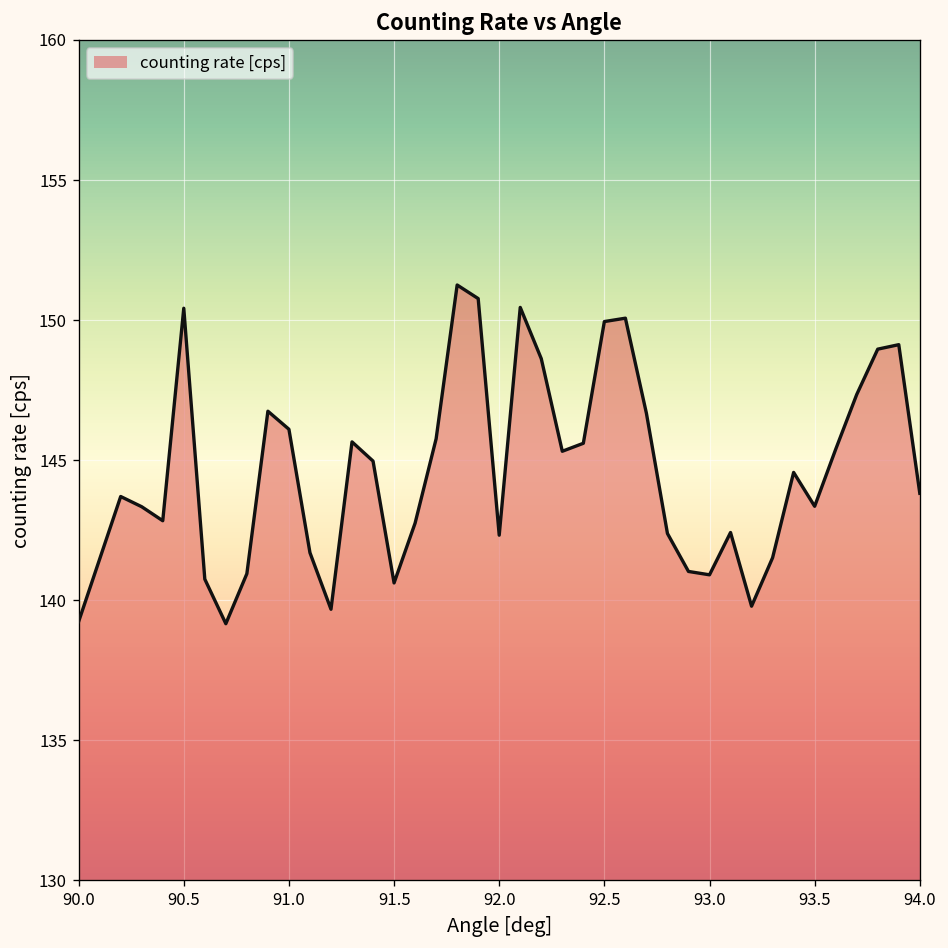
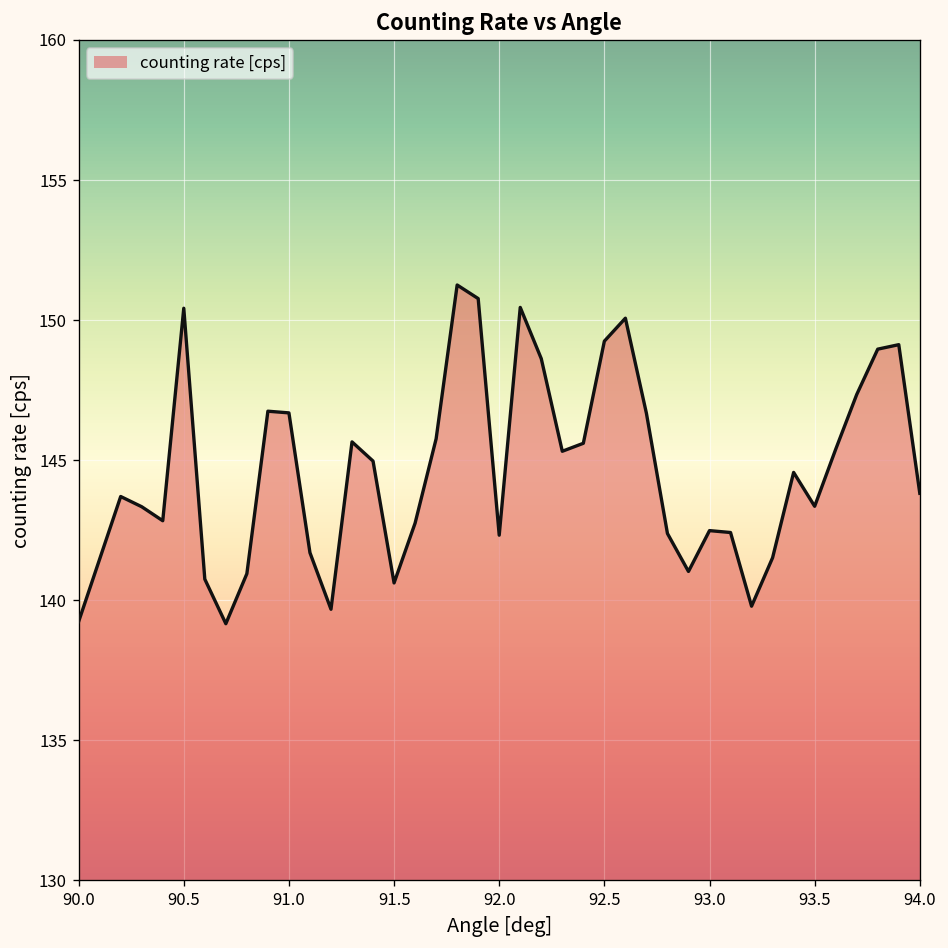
  {
    "90.0": 139.2,
    "90.5": 150.4,
-   "91.0": 146.1,
+   "91.0": 146.7,
    "91.5": 140.6,
    "92.0": 142.3,
-   "92.5": 150.0,
-   "93.0": 140.9,
+   "92.5": 149.3,
+   "93.0": 142.5,
    "93.5": 143.4,
    "94.0": 143.8
  }
